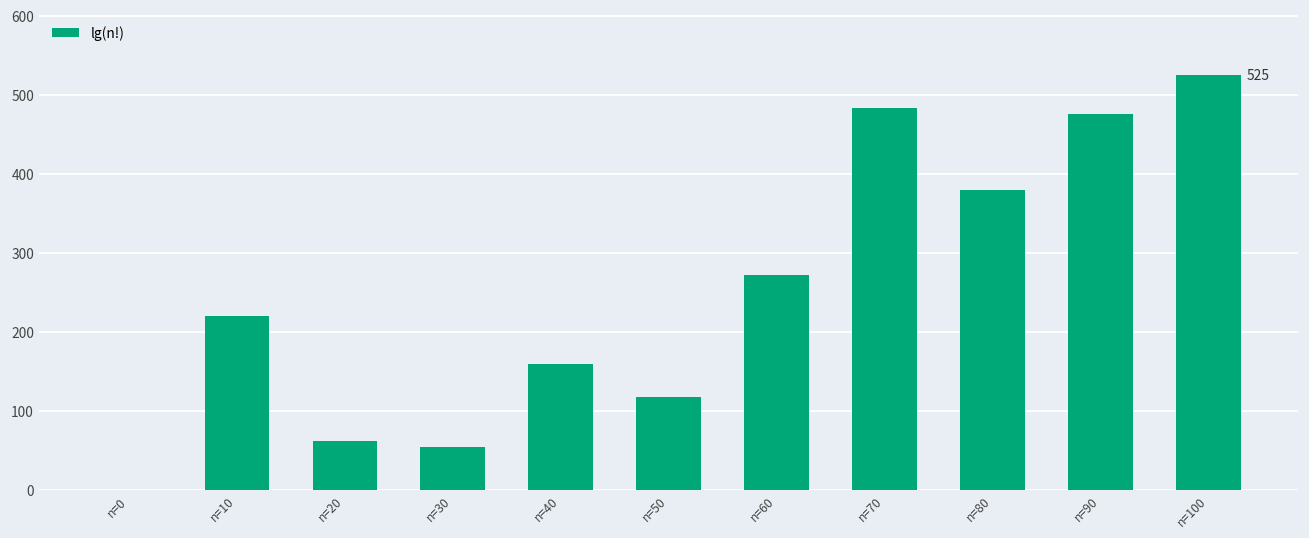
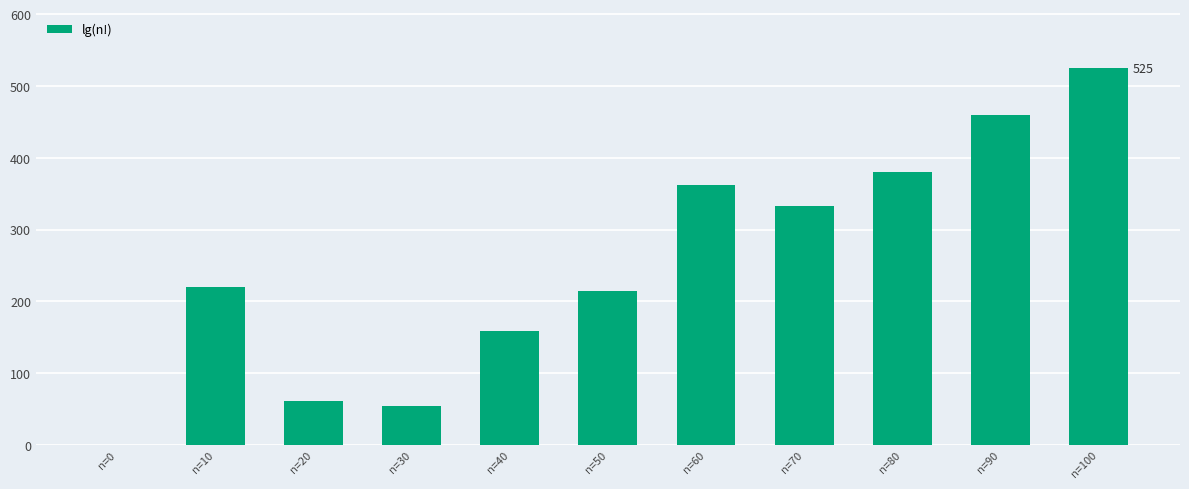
  {
    "n=0": 0,
    "n=10": 220,
    "n=20": 60,
    "n=30": 50,
    "n=40": 160,
-   "n=50": 120,
-   "n=60": 270,
-   "n=70": 480,
+   "n=50": 210,
+   "n=60": 360,
+   "n=70": 330,
    "n=80": 380,
-   "n=90": 480,
+   "n=90": 460,
    "n=100": 520
  }
